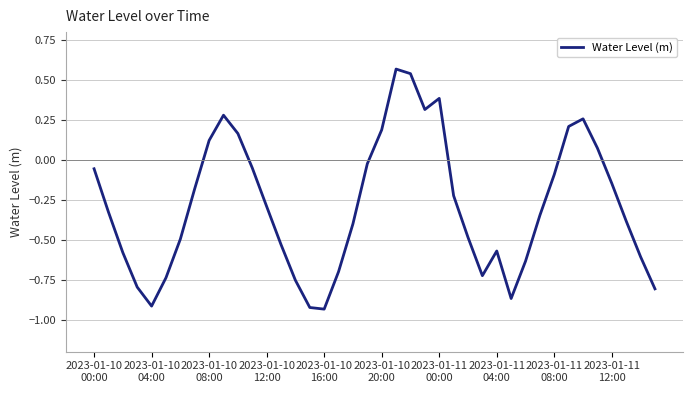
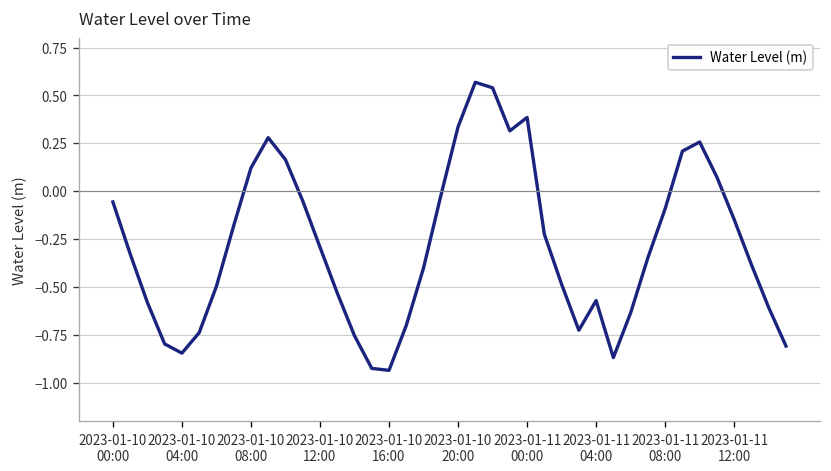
  {
    "2023-01-10 00:00": -0.06,
-   "2023-01-10 04:00": -0.91,
+   "2023-01-10 04:00": -0.84,
    "2023-01-10 08:00": 0.12,
    "2023-01-10 12:00": -0.29,
    "2023-01-10 16:00": -0.93,
-   "2023-01-10 20:00": 0.19,
+   "2023-01-10 20:00": 0.34,
    "2023-01-11 00:00": 0.39,
    "2023-01-11 04:00": -0.57,
    "2023-01-11 08:00": -0.09,
    "2023-01-11 12:00": -0.15
  }
